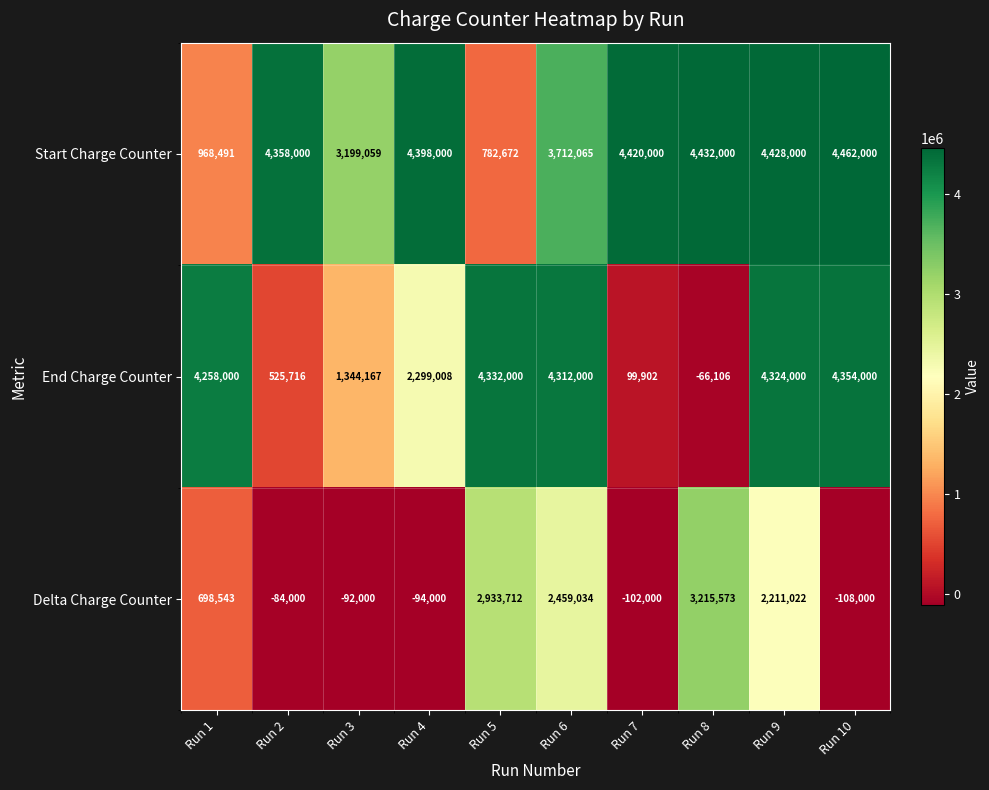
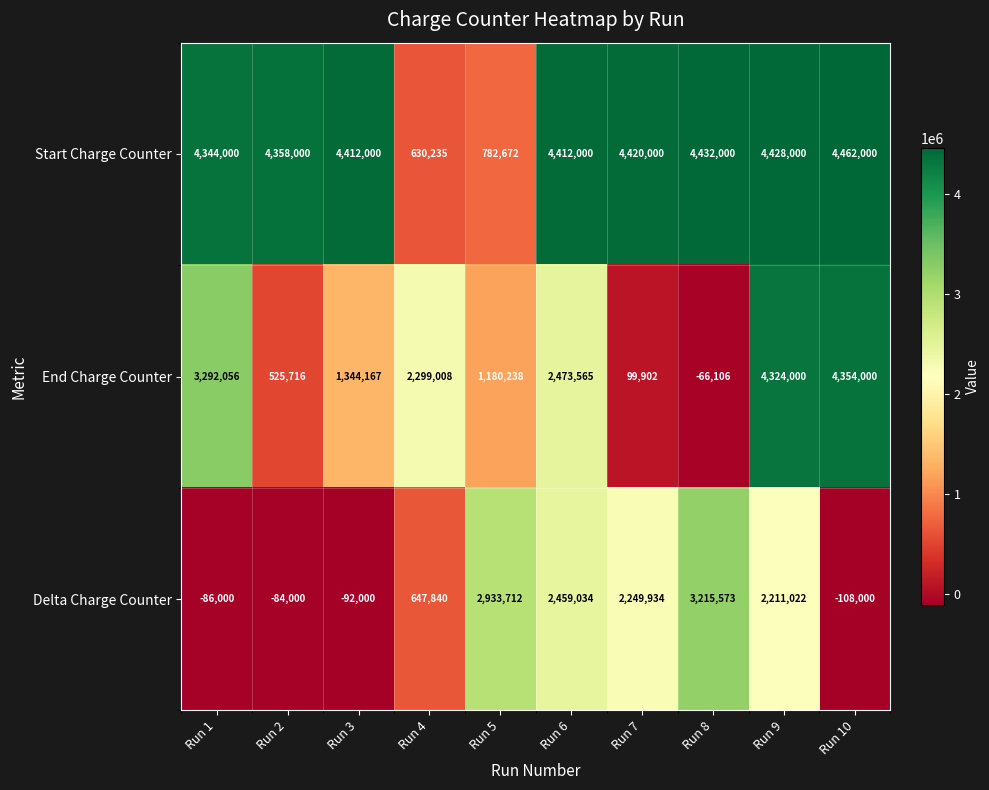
  {
    "Start Charge Counter": {
-     "Run 1": "968,491",
+     "Run 1": "4,344,000",
      "Run 2": "4,358,000",
-     "Run 3": "3,199,059",
-     "Run 4": "4,398,000",
+     "Run 3": "4,412,000",
+     "Run 4": "630,235",
      "Run 5": "782,672",
-     "Run 6": "3,712,065",
+     "Run 6": "4,412,000",
      "Run 7": "4,420,000",
      "Run 8": "4,432,000",
      "Run 9": "4,428,000",
      "Run 10": "4,462,000"
    },
    "End Charge Counter": {
-     "Run 1": "4,258,000",
+     "Run 1": "3,292,056",
      "Run 2": "525,716",
      "Run 3": "1,344,167",
      "Run 4": "2,299,008",
-     "Run 5": "4,332,000",
-     "Run 6": "4,312,000",
+     "Run 5": "1,180,238",
+     "Run 6": "2,473,565",
      "Run 7": "99,902",
      "Run 8": "-66,106",
      "Run 9": "4,324,000",
      "Run 10": "4,354,000"
    },
    "Delta Charge Counter": {
-     "Run 1": "698,543",
+     "Run 1": "-86,000",
      "Run 2": "-84,000",
      "Run 3": "-92,000",
-     "Run 4": "-94,000",
+     "Run 4": "647,840",
      "Run 5": "2,933,712",
      "Run 6": "2,459,034",
-     "Run 7": "-102,000",
+     "Run 7": "2,249,934",
      "Run 8": "3,215,573",
      "Run 9": "2,211,022",
      "Run 10": "-108,000"
    }
  }
